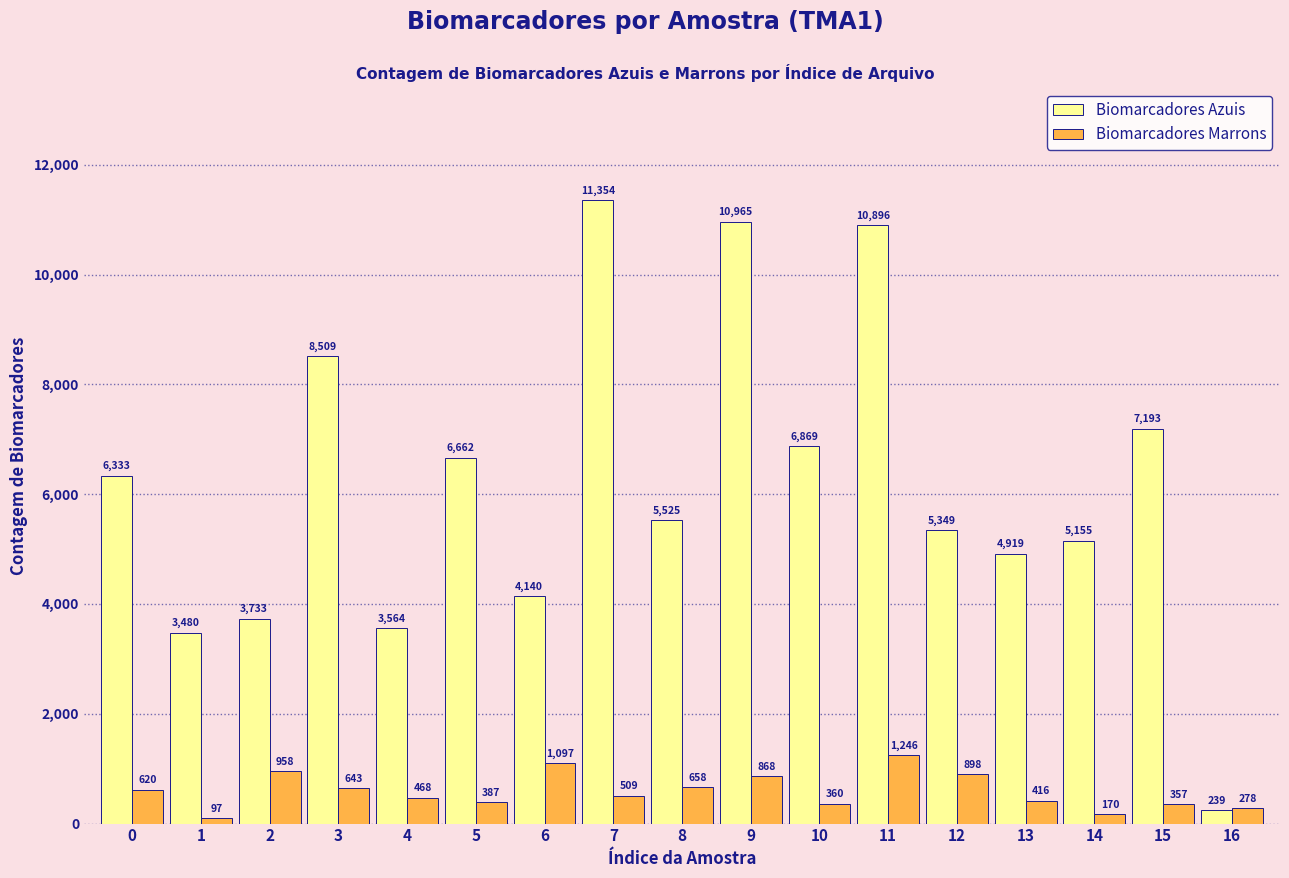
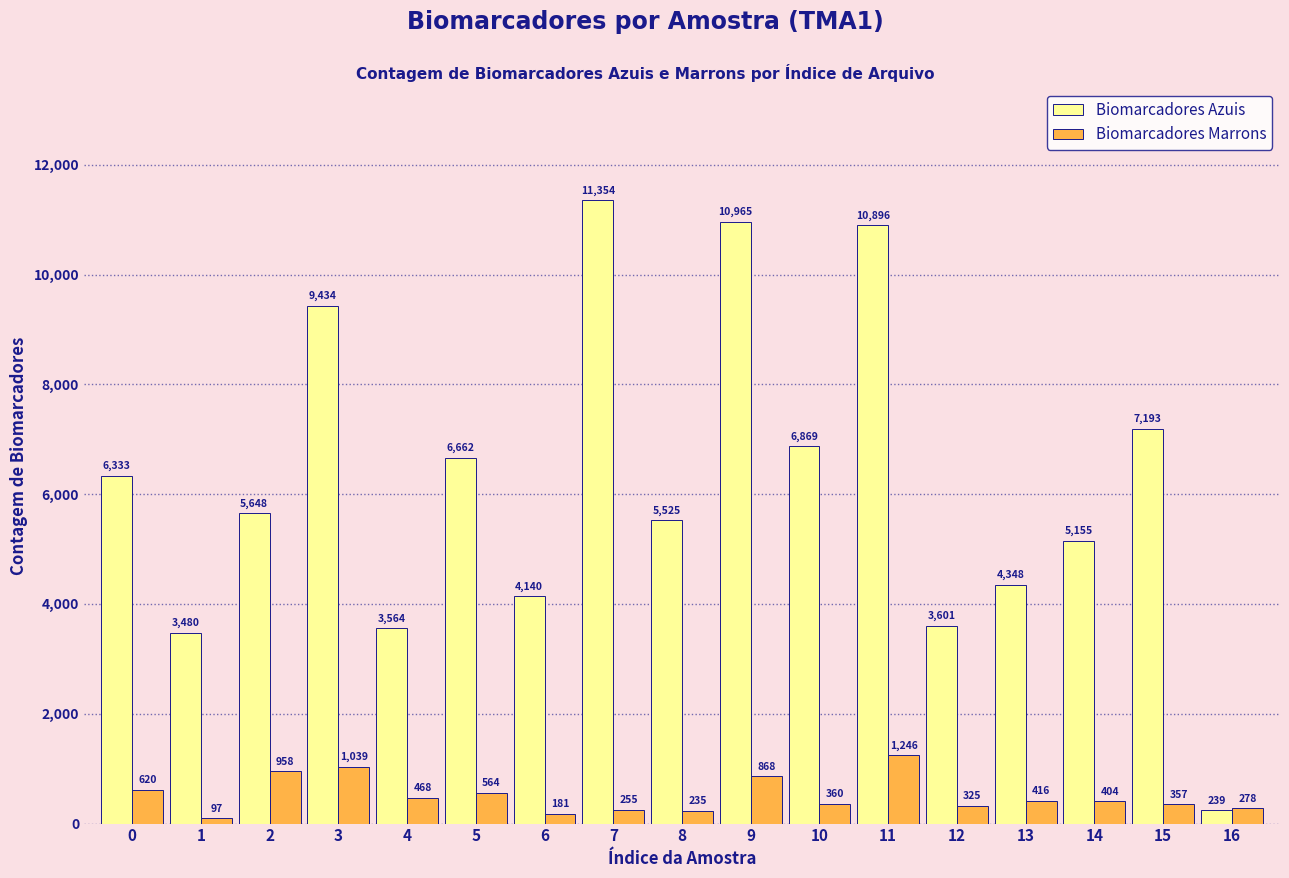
  {
    "Biomarcadores Azuis": {
      "0": "6,333",
      "1": "3,480",
-     "2": "3,733",
-     "3": "8,509",
+     "2": "5,648",
+     "3": "9,434",
      "4": "3,564",
      "5": "6,662",
      "6": "4,140",
      "7": "11,354",
      "8": "5,525",
      "9": "10,965",
      "10": "6,869",
      "11": "10,896",
-     "12": "5,349",
-     "13": "4,919",
+     "12": "3,601",
+     "13": "4,348",
      "14": "5,155",
      "15": "7,193",
      "16": "239"
    },
    "Biomarcadores Marrons": {
      "0": "620",
      "1": "97",
      "2": "958",
-     "3": "643",
+     "3": "1,039",
      "4": "468",
-     "5": "387",
-     "6": "1,097",
-     "7": "509",
-     "8": "658",
+     "5": "564",
+     "6": "181",
+     "7": "255",
+     "8": "235",
      "9": "868",
      "10": "360",
      "11": "1,246",
-     "12": "898",
+     "12": "325",
      "13": "416",
-     "14": "170",
+     "14": "404",
      "15": "357",
      "16": "278"
    }
  }
